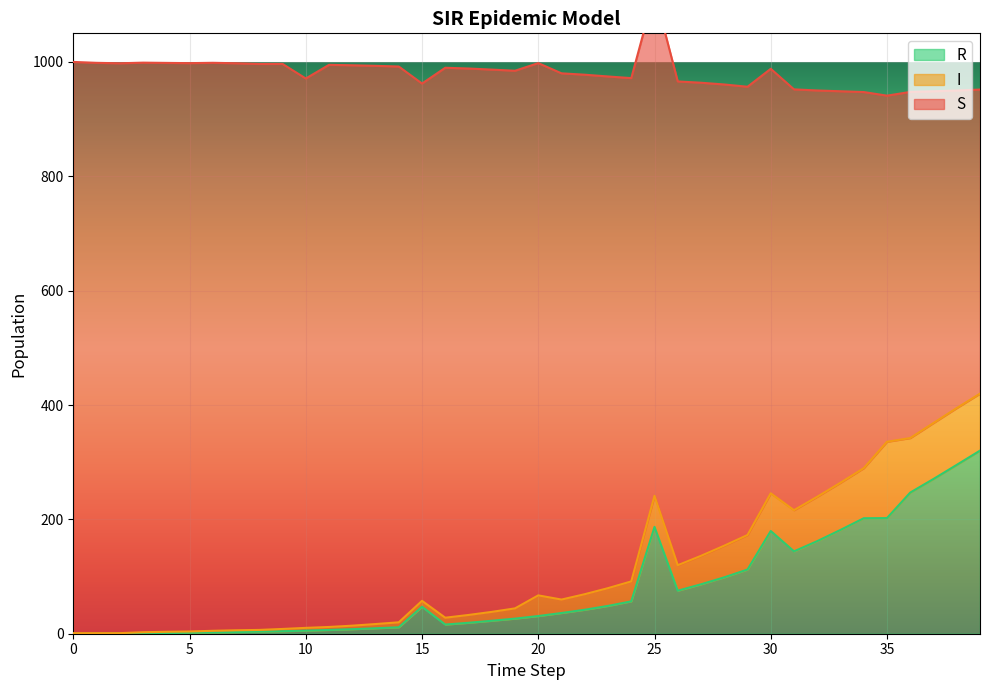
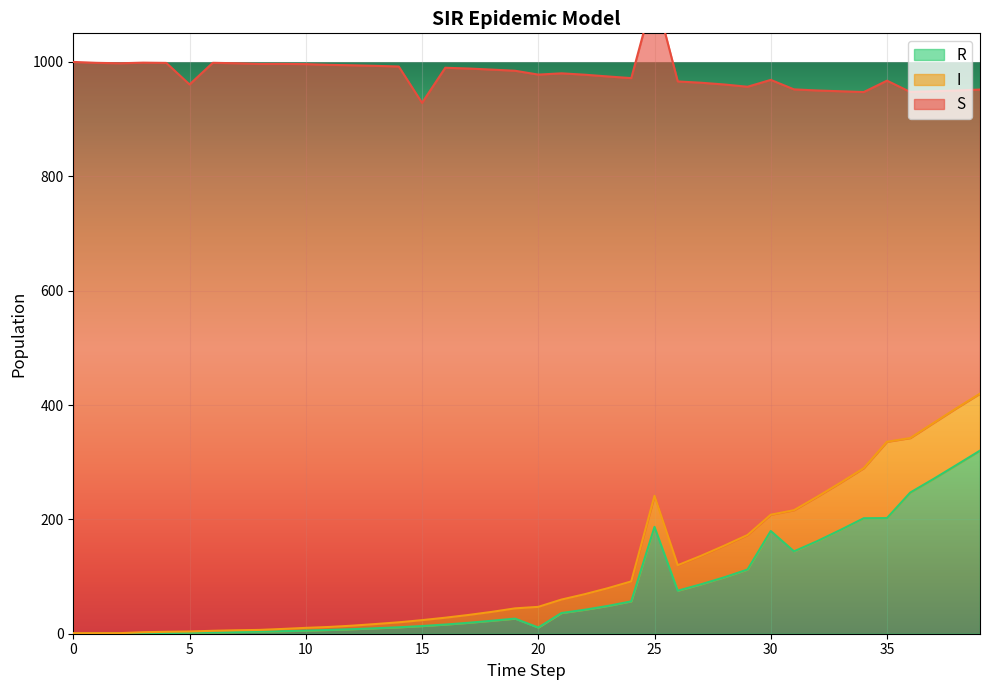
  {
    "R": {
      "10": 10,
-     "15": 50,
-     "20": 30,
+     "15": 10,
+     "20": 10,
      "25": 190,
      "30": 180,
      "35": 200
    },
    "I": {
      "10": 0,
      "15": 10,
      "20": 40,
      "25": 50,
-     "30": 70,
+     "30": 30,
      "35": 130
    },
    "S": {
      "0": 1000,
-     "5": 990,
-     "10": 960,
+     "5": 960,
+     "10": 990,
      "15": 900,
      "20": 930,
-     "30": 740,
-     "35": 610
+     "30": 760,
+     "35": 630
    }
  }
